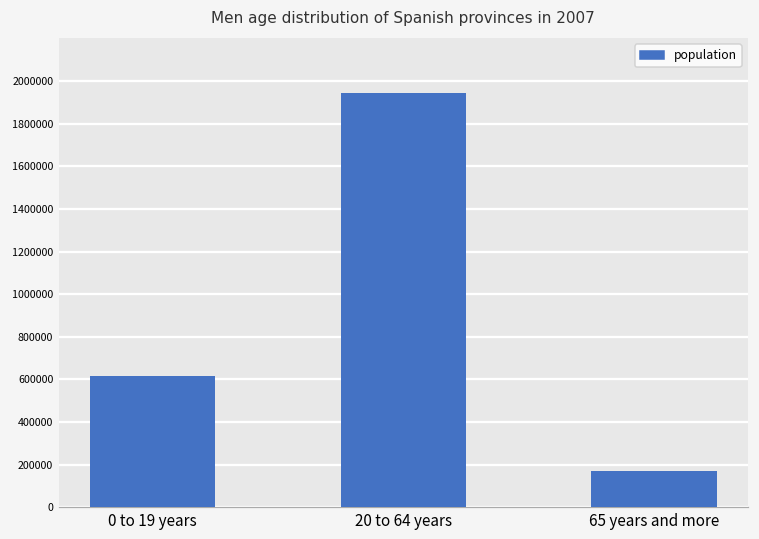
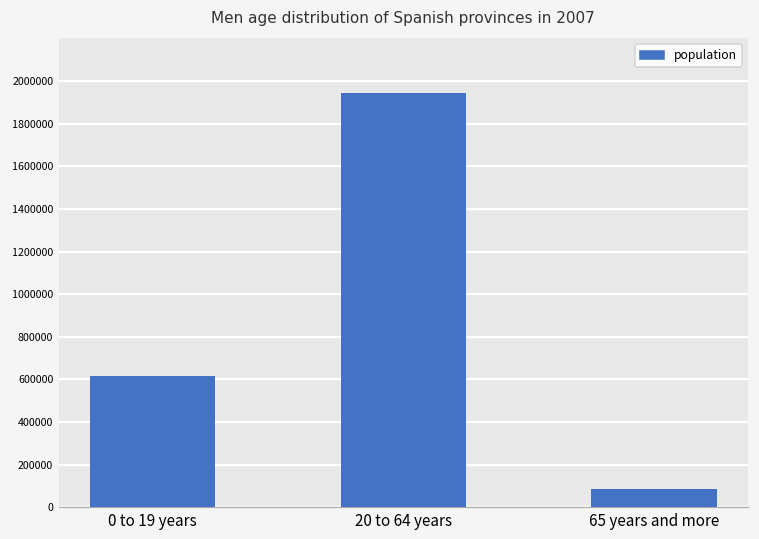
  {
    "0 to 19 years": 620000,
    "20 to 64 years": 1940000,
-   "65 years and more": 170000
+   "65 years and more": 80000
  }
